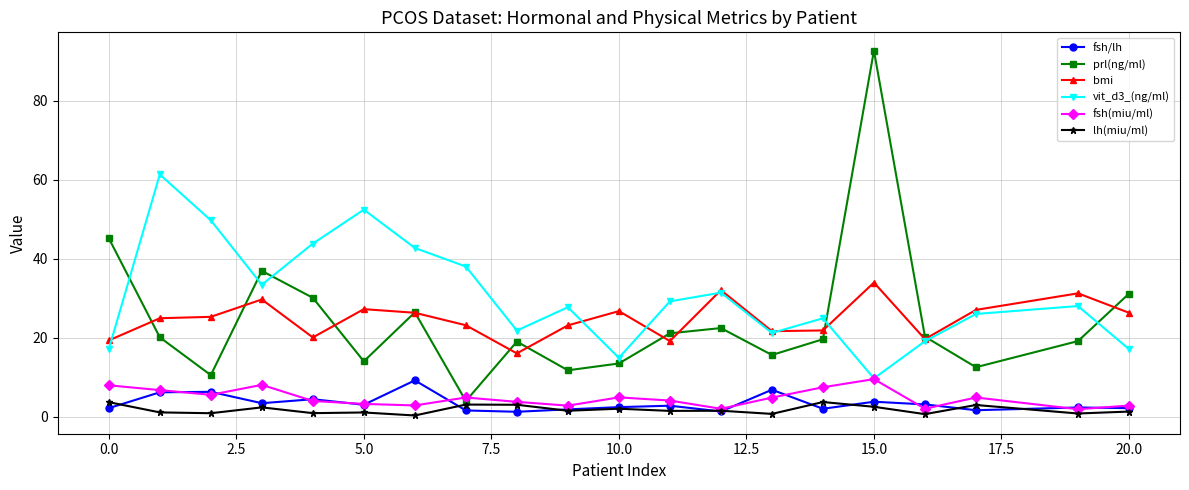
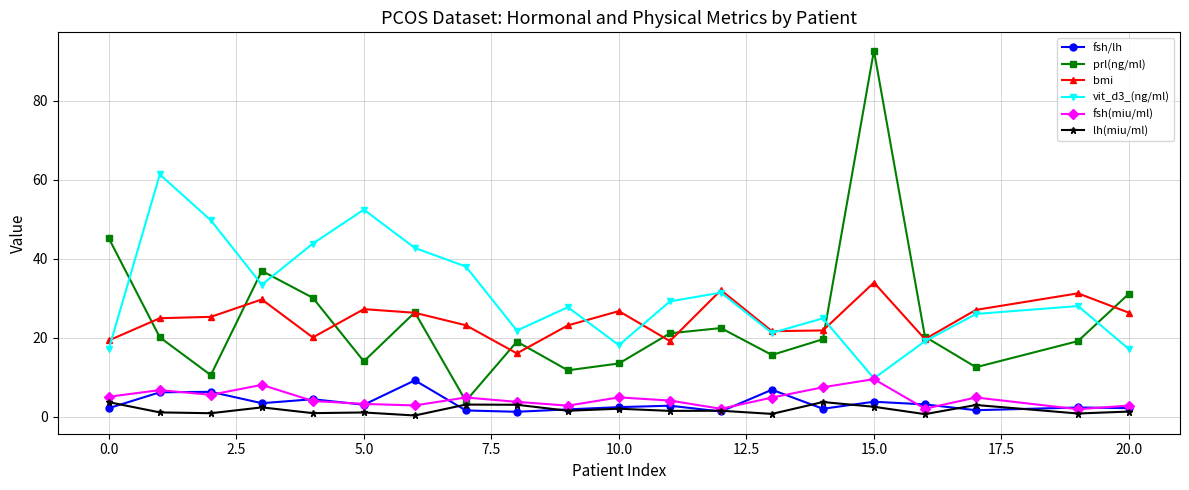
  {
    "fsh/lh": {
      "0.0": 2,
      "15.0": 4
    },
    "prl(ng/ml)": {
      "0.0": 45,
      "5.0": 14,
      "10.0": 13,
      "15.0": 93,
      "20.0": 31
    },
    "bmi": {
      "0.0": 19,
      "5.0": 27,
      "10.0": 27,
      "15.0": 34,
      "20.0": 26
    },
    "vit_d3_(ng/ml)": {
      "0.0": 17,
      "5.0": 52,
-     "10.0": 15,
+     "10.0": 18,
      "20.0": 17
    },
    "fsh(miu/ml)": {
-     "0.0": 8,
+     "0.0": 5,
      "10.0": 5
    },
    "lh(miu/ml)": {
      "0.0": 4,
      "5.0": 1,
      "15.0": 3,
      "20.0": 1
    }
  }
